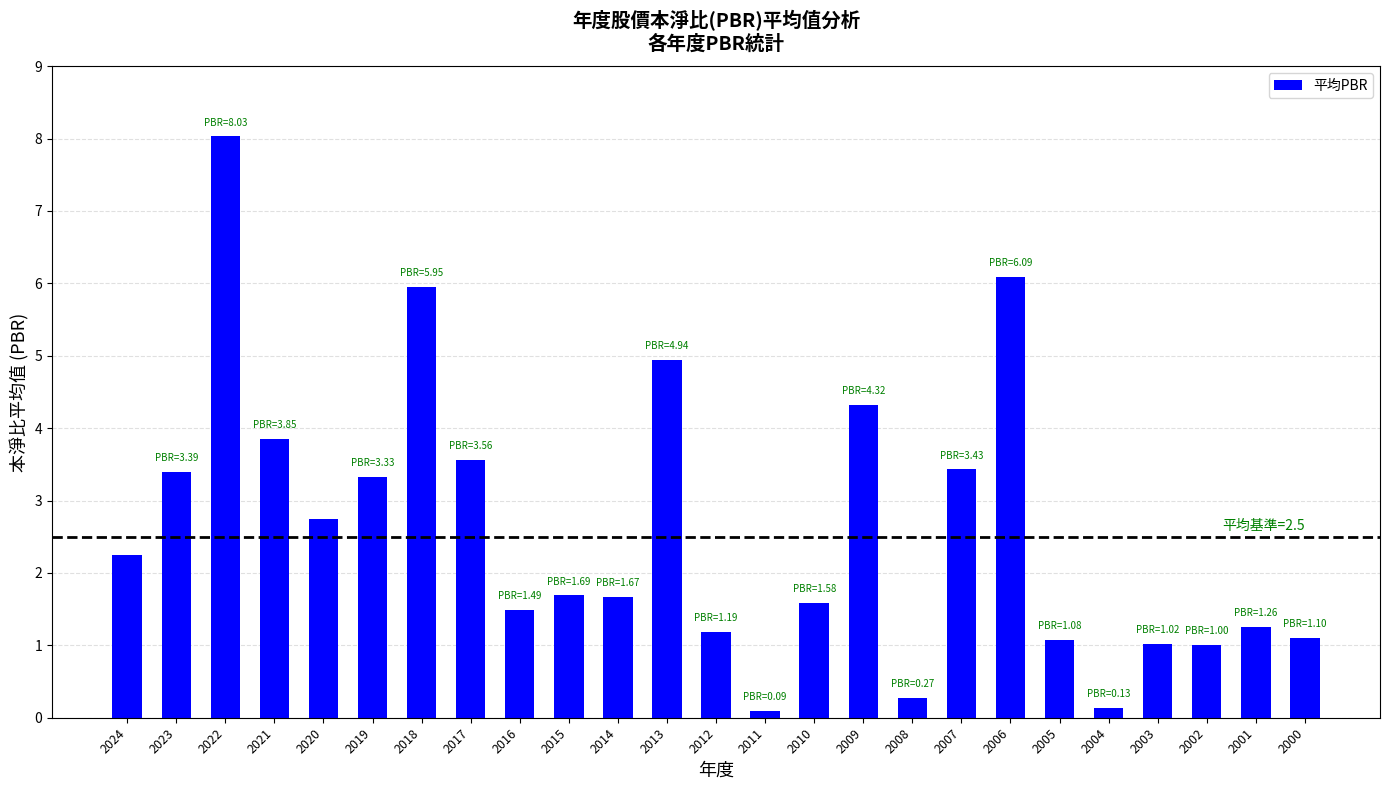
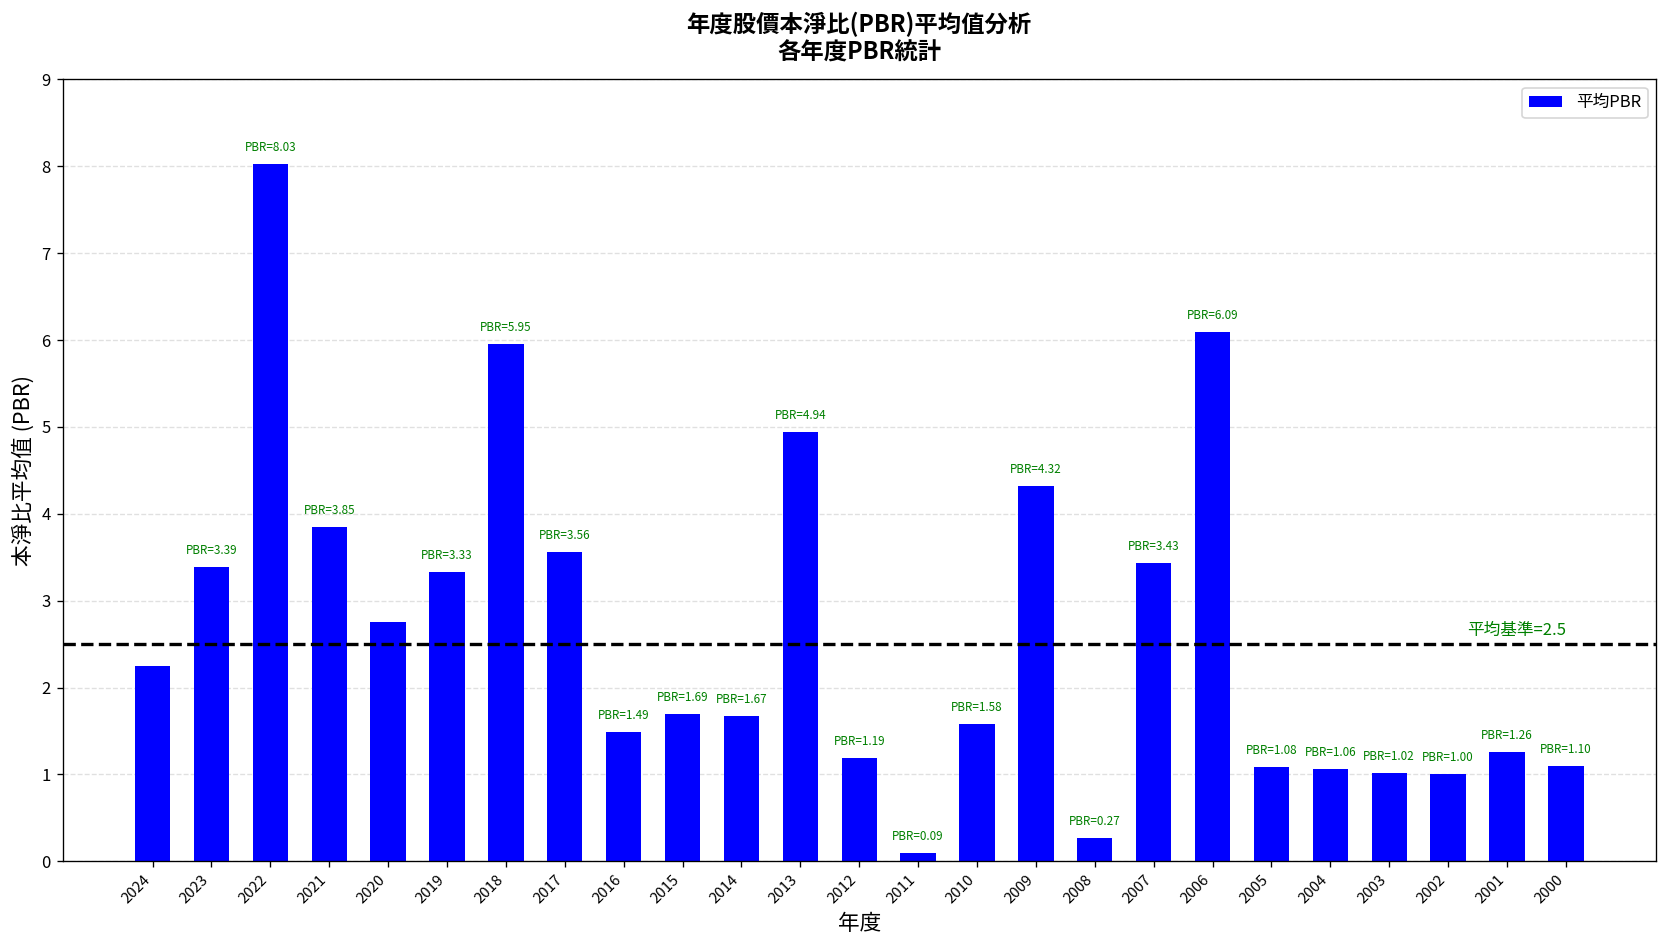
  {
    "2023": 3.39,
    "2022": 8.03,
    "2021": 3.85,
    "2019": 3.33,
    "2018": 5.95,
    "2017": 3.56,
    "2016": 1.49,
    "2015": 1.69,
    "2014": 1.67,
    "2013": 4.94,
    "2012": 1.19,
    "2011": 0.09,
    "2010": 1.58,
    "2009": 4.32,
    "2008": 0.27,
    "2007": 3.43,
    "2006": 6.09,
    "2005": 1.08,
-   "2004": 0.13,
+   "2004": 1.06,
    "2003": 1.02,
    "2002": 1.00,
    "2001": 1.26,
    "2000": 1.10
  }
